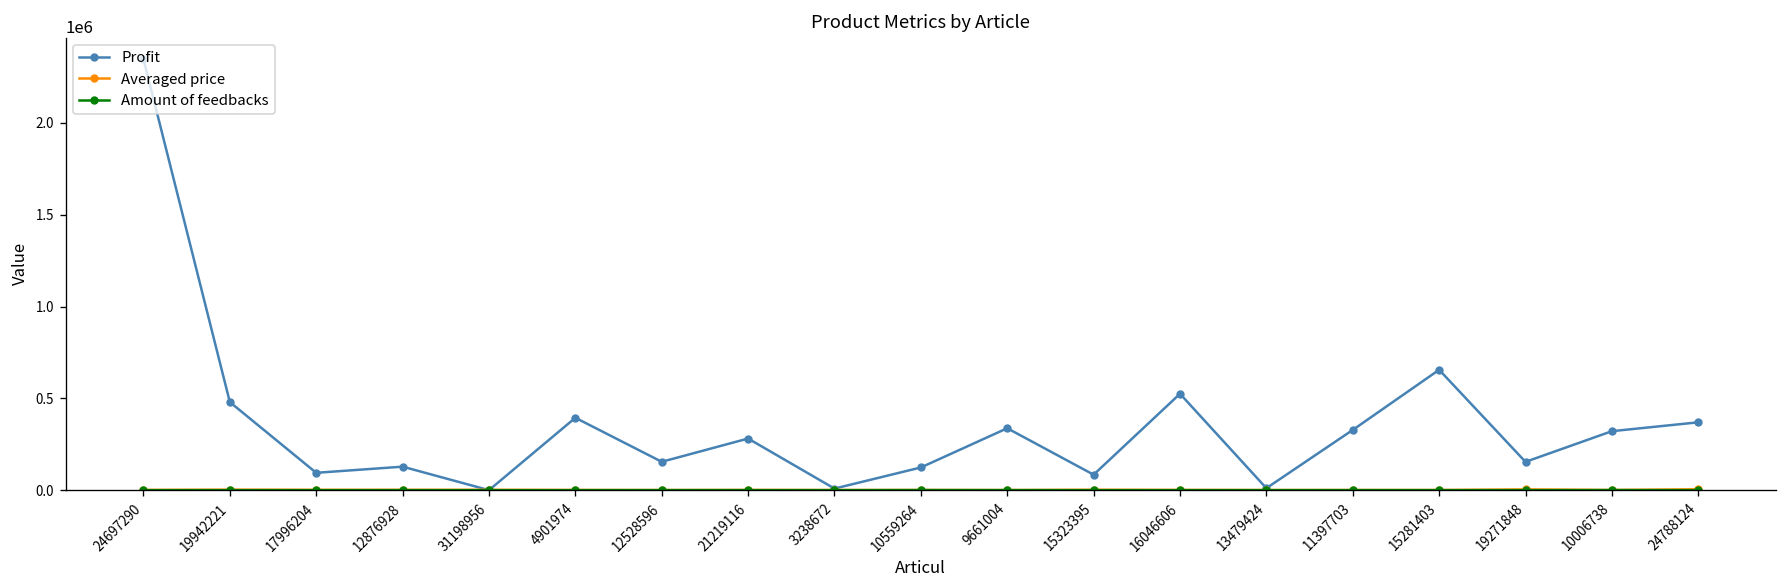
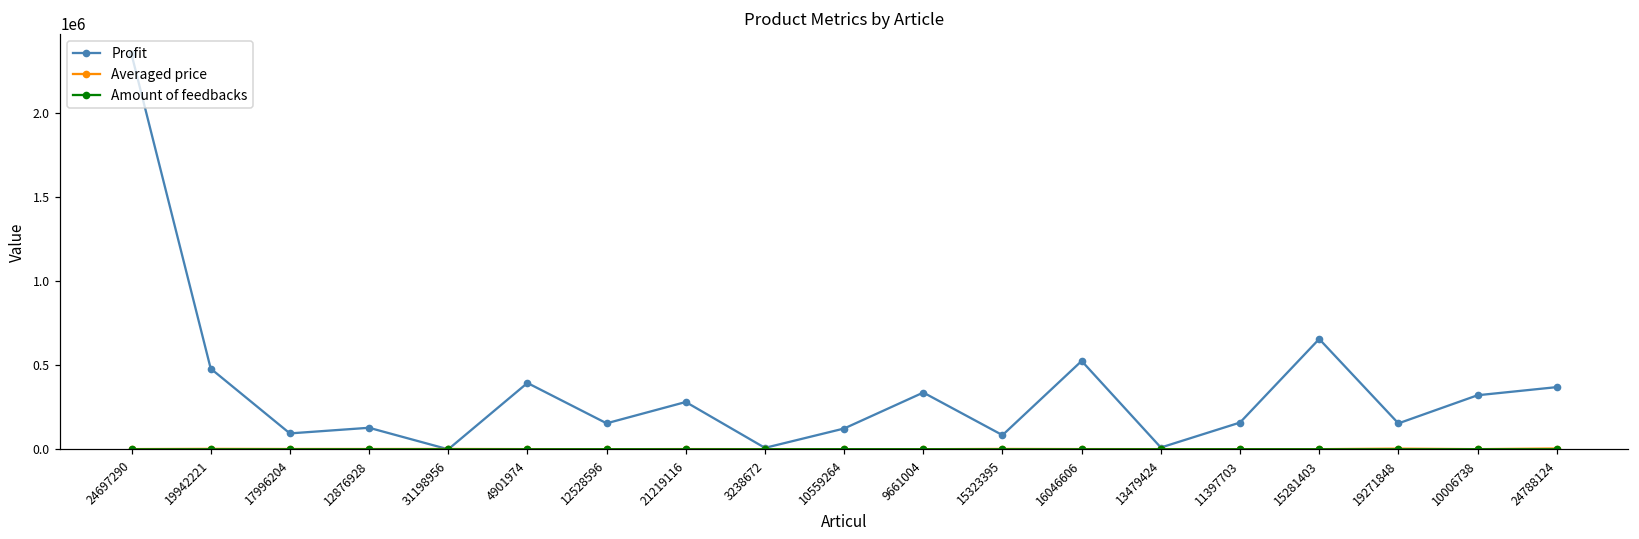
  {
    "Profit": {
      "19942221": 480000,
      "17996204": 90000,
      "12876928": 130000,
      "4901974": 390000,
      "12528596": 150000,
      "21219116": 280000,
      "10559264": 120000,
      "9661004": 340000,
      "15323395": 80000,
      "16046606": 530000,
-     "11397703": 330000,
+     "11397703": 160000,
      "15281403": 660000,
      "19271848": 150000,
      "10006738": 320000,
      "24788124": 370000
    },
    "Amount of feedbacks": {
      "24697290": 0,
      "19942221": 0,
      "17996204": 0,
      "12876928": 0,
      "4901974": 0,
      "12528596": 0,
      "21219116": 0,
      "10559264": 0,
      "9661004": 0,
      "15323395": 0,
      "16046606": 0,
      "11397703": 0,
      "15281403": 0,
      "19271848": 0,
      "10006738": 0,
      "24788124": 0
    }
  }
